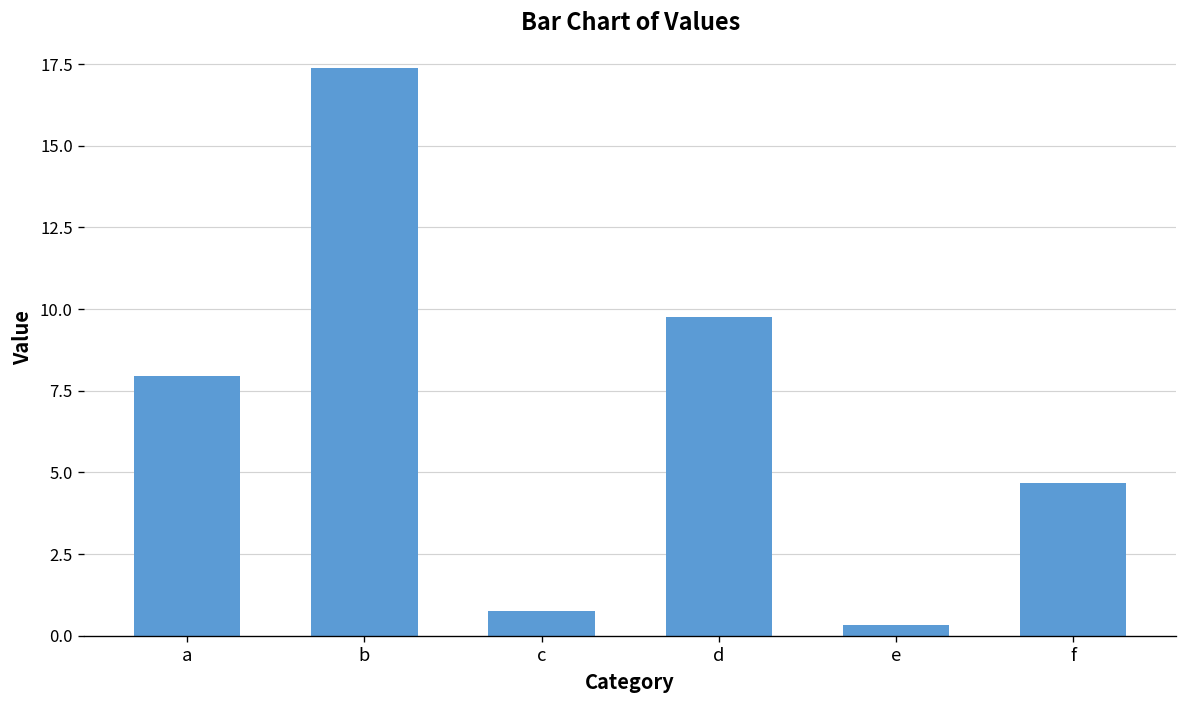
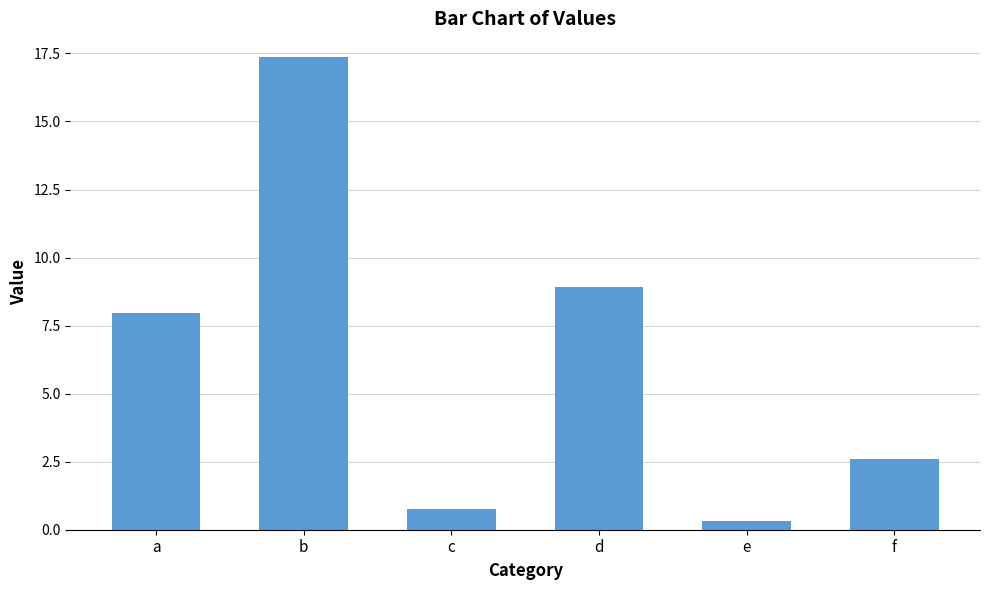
  {
    "a": 8.0,
    "b": 17.4,
    "c": 0.8,
-   "d": 9.8,
+   "d": 8.9,
    "e": 0.3,
-   "f": 4.7
+   "f": 2.6
  }
